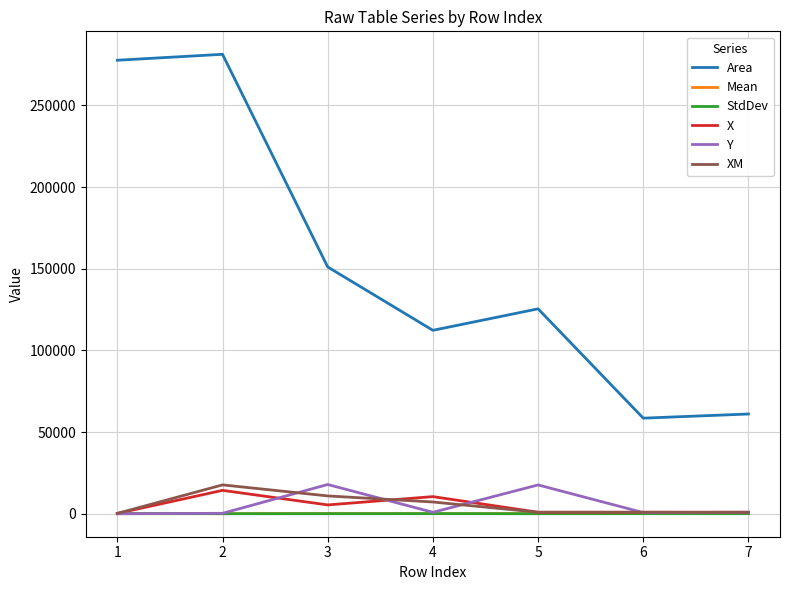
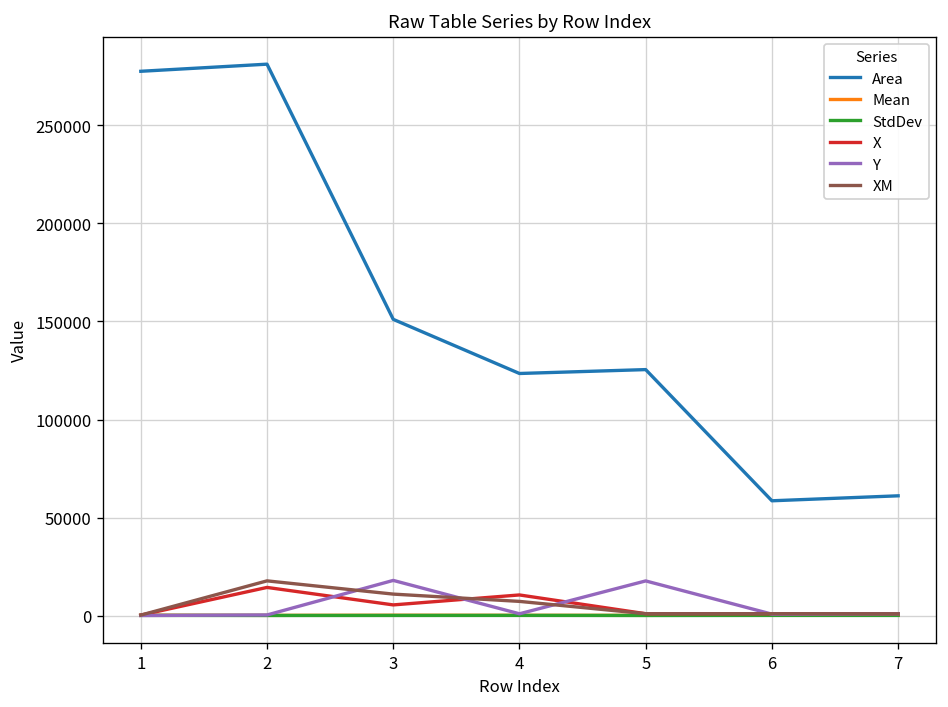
  {
    "Area": {
      "1": 278000,
      "2": 281000,
      "3": 151000,
-     "4": 112000,
+     "4": 123000,
      "5": 125000,
      "6": 59000,
      "7": 61000
    },
    "StdDev": {
      "3": 0
    },
    "X": {
      "2": 14000,
      "3": 5000,
      "4": 11000
    },
    "Y": {
      "3": 18000,
      "5": 18000
    },
    "XM": {
      "2": 18000,
      "3": 11000,
      "4": 7000
    }
  }
